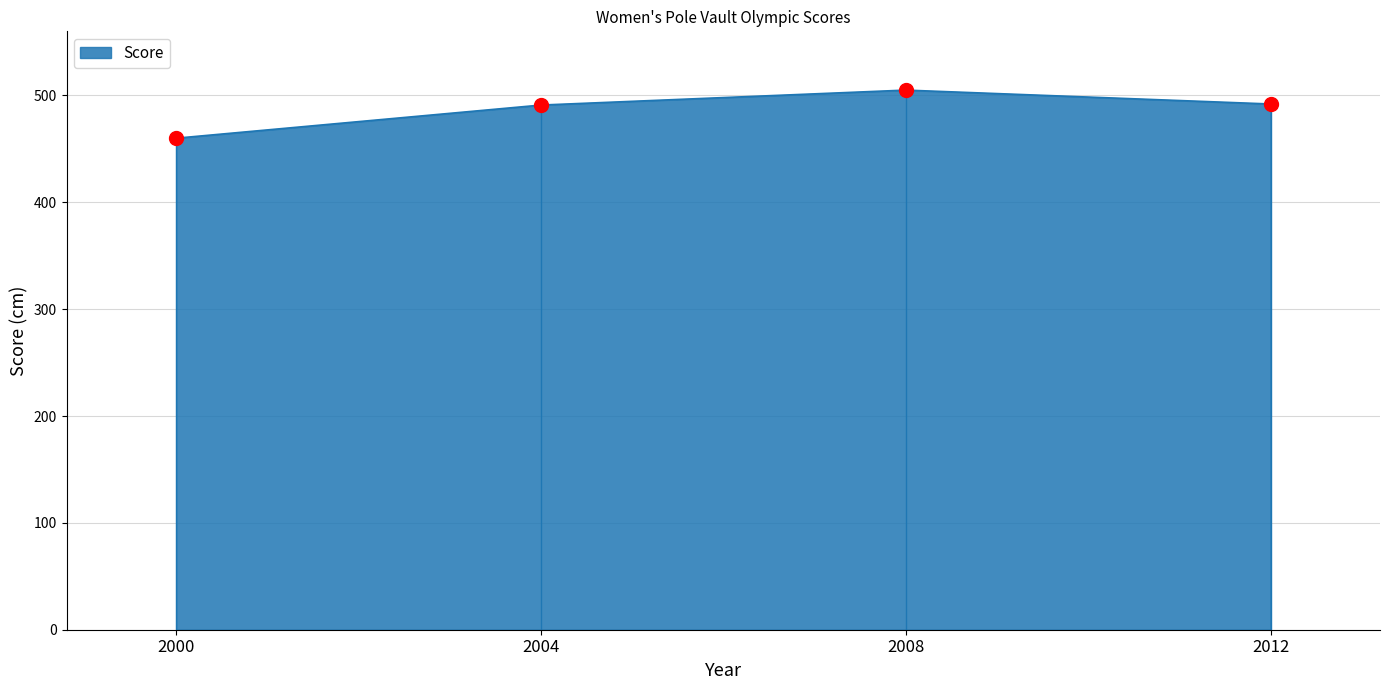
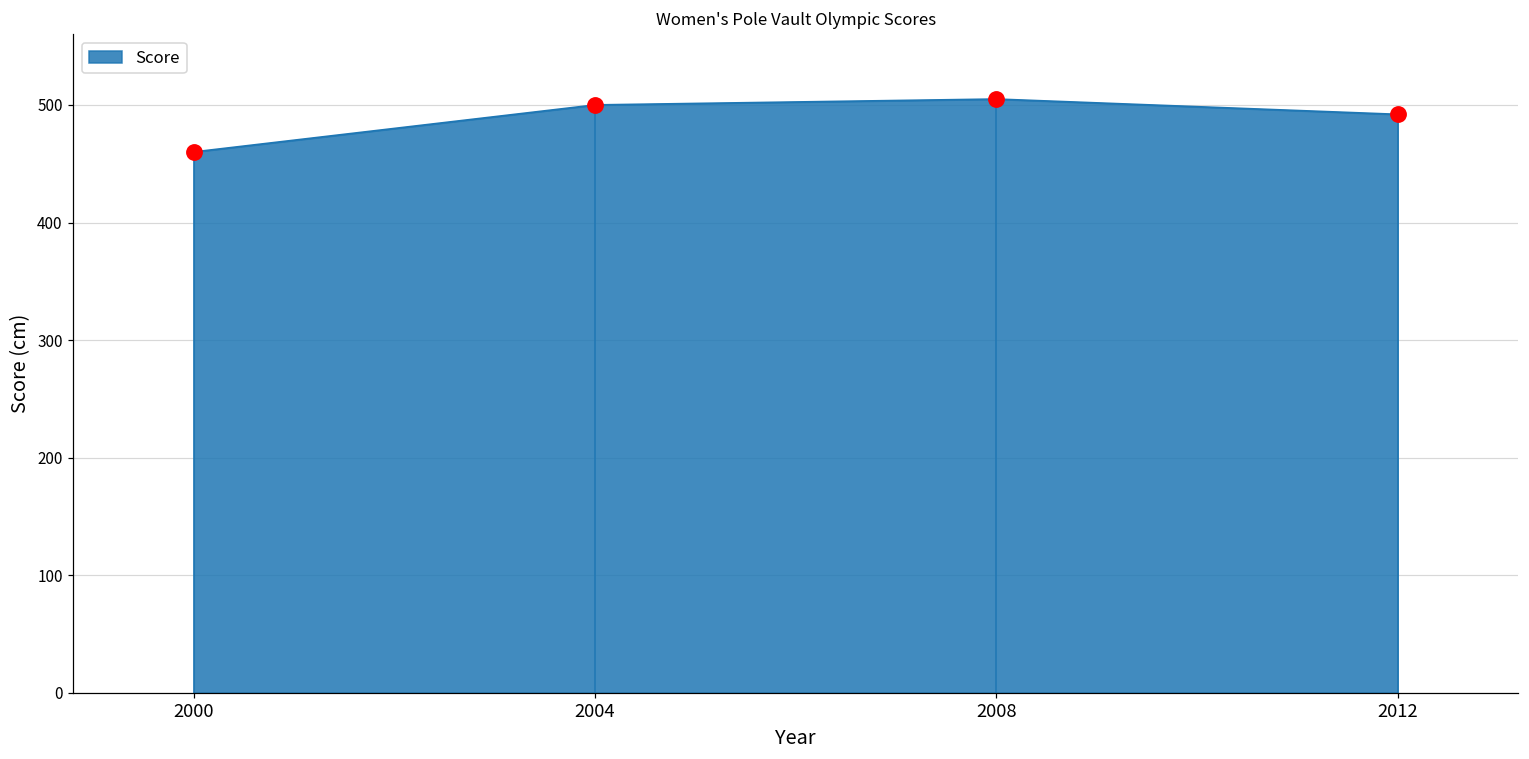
  {
    "Score": {
-     "2004": 491
+     "2004": 500
    }
  }
